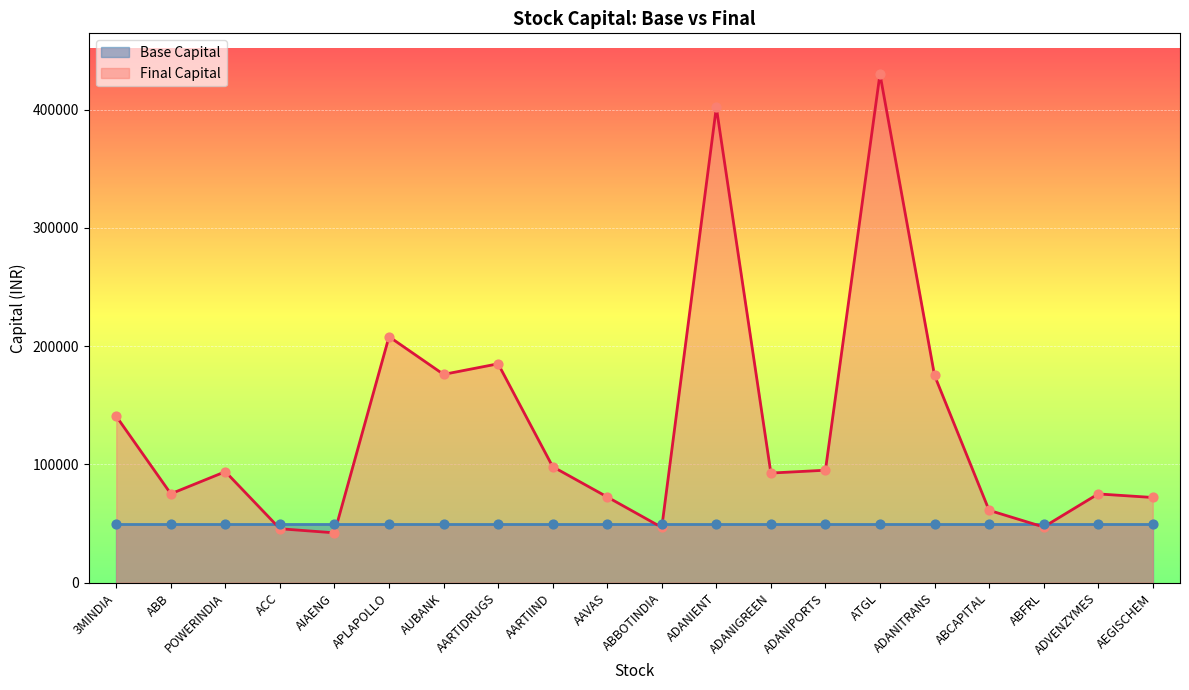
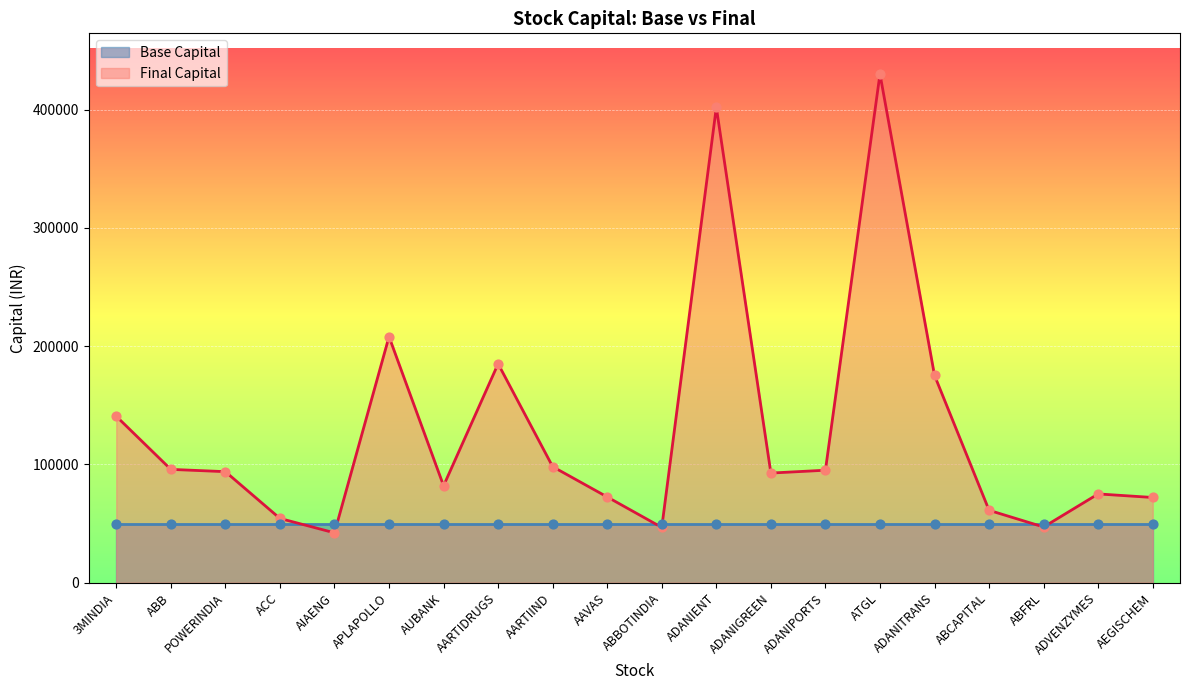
  {
    "Base Capital": {
      "3MINDIA": 50000,
      "ABB": 50000,
      "POWERINDIA": 50000,
      "ACC": 50000,
      "AIAENG": 50000,
      "APLAPOLLO": 50000,
      "AUBANK": 50000,
      "AARTIDRUGS": 50000,
      "AARTIIND": 50000,
      "AAVAS": 50000,
      "ABBOTINDIA": 50000,
      "ADANIENT": 50000,
      "ADANIGREEN": 50000,
      "ADANIPORTS": 50000,
      "ATGL": 50000,
      "ADANITRANS": 50000,
      "ABCAPITAL": 50000,
      "ABFRL": 50000,
      "ADVENZYMES": 50000,
      "AEGISCHEM": 50000
    },
    "Final Capital": {
      "3MINDIA": 141000,
-     "ABB": 75000,
+     "ABB": 96000,
      "POWERINDIA": 94000,
-     "ACC": 46000,
+     "ACC": 54000,
      "AIAENG": 42000,
      "APLAPOLLO": 208000,
-     "AUBANK": 176000,
+     "AUBANK": 82000,
      "AARTIDRUGS": 185000,
      "AARTIIND": 98000,
      "AAVAS": 73000,
      "ABBOTINDIA": 47000,
      "ADANIENT": 402000,
      "ADANIGREEN": 93000,
      "ADANIPORTS": 95000,
      "ATGL": 430000,
      "ADANITRANS": 175000,
      "ABCAPITAL": 61000,
      "ABFRL": 47000,
      "ADVENZYMES": 75000,
      "AEGISCHEM": 72000
    }
  }
